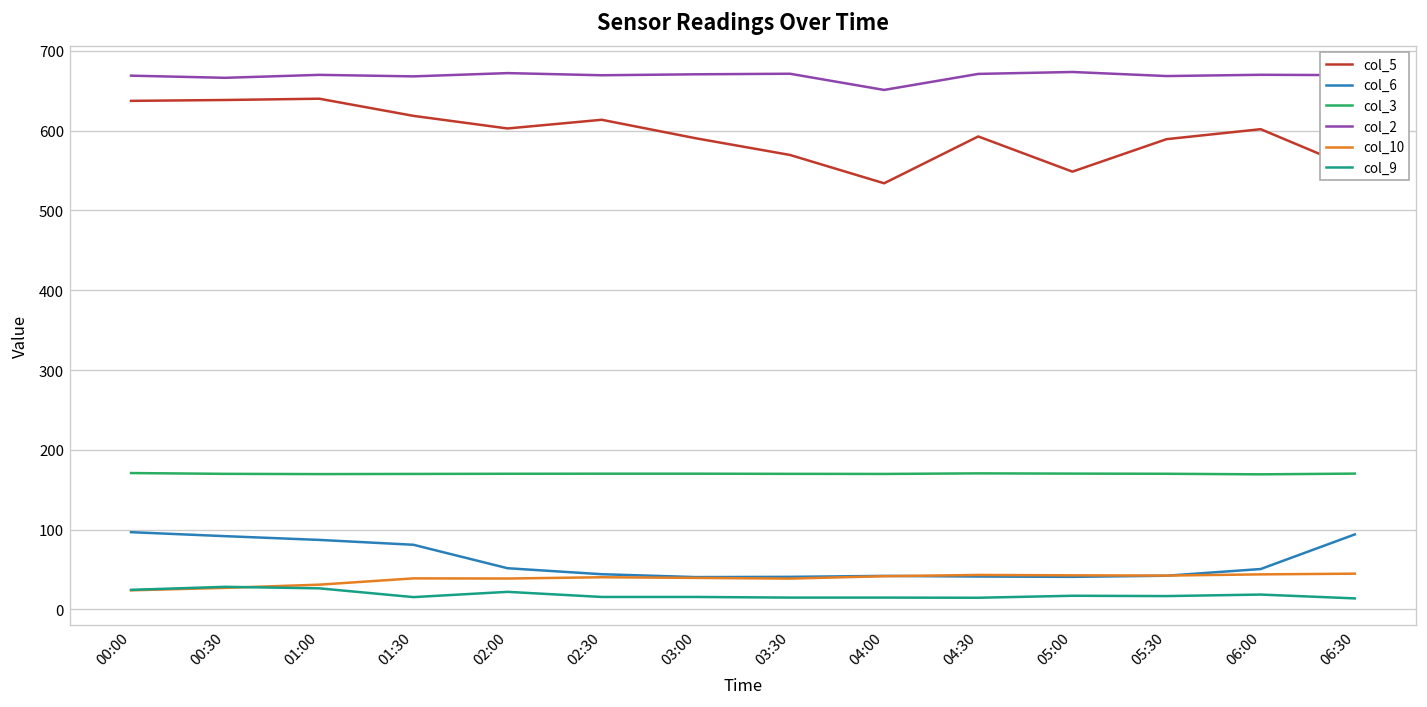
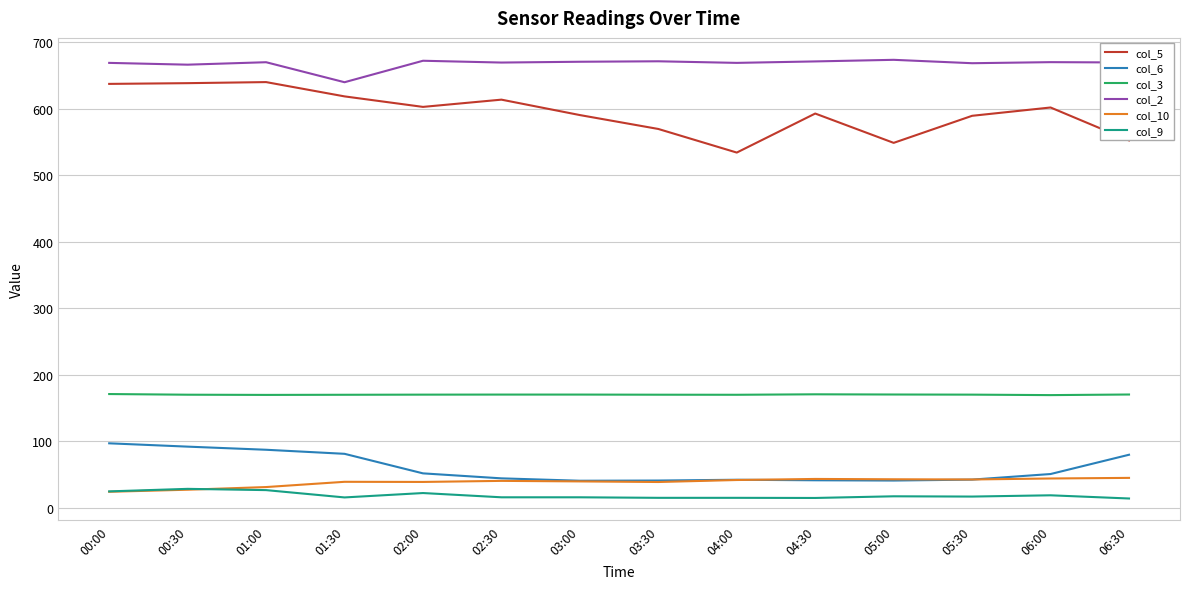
  {
    "col_5": {
      "00:00": 640,
      "00:30": 640,
      "01:00": 640,
      "01:30": 620,
      "02:00": 600,
      "02:30": 610,
      "03:00": 590,
      "03:30": 570,
      "04:00": 530,
      "04:30": 590,
      "05:00": 550,
      "05:30": 590,
      "06:00": 600,
      "06:30": 550
    },
    "col_6": {
      "00:00": 100,
      "00:30": 90,
      "01:00": 90,
      "01:30": 80,
      "02:00": 50,
      "02:30": 40,
      "06:00": 50,
-     "06:30": 90
+     "06:30": 80
    },
    "col_2": {
      "00:00": 670,
      "00:30": 670,
      "01:00": 670,
-     "01:30": 670,
+     "01:30": 640,
      "02:00": 670,
      "02:30": 670,
      "03:00": 670,
      "03:30": 670,
-     "04:00": 650,
+     "04:00": 670,
      "04:30": 670,
      "05:00": 670,
      "05:30": 670,
      "06:00": 670
    },
    "col_10": {
      "01:00": 30,
      "01:30": 40,
      "02:00": 40,
      "02:30": 40,
      "06:00": 40,
      "06:30": 40
    }
  }
